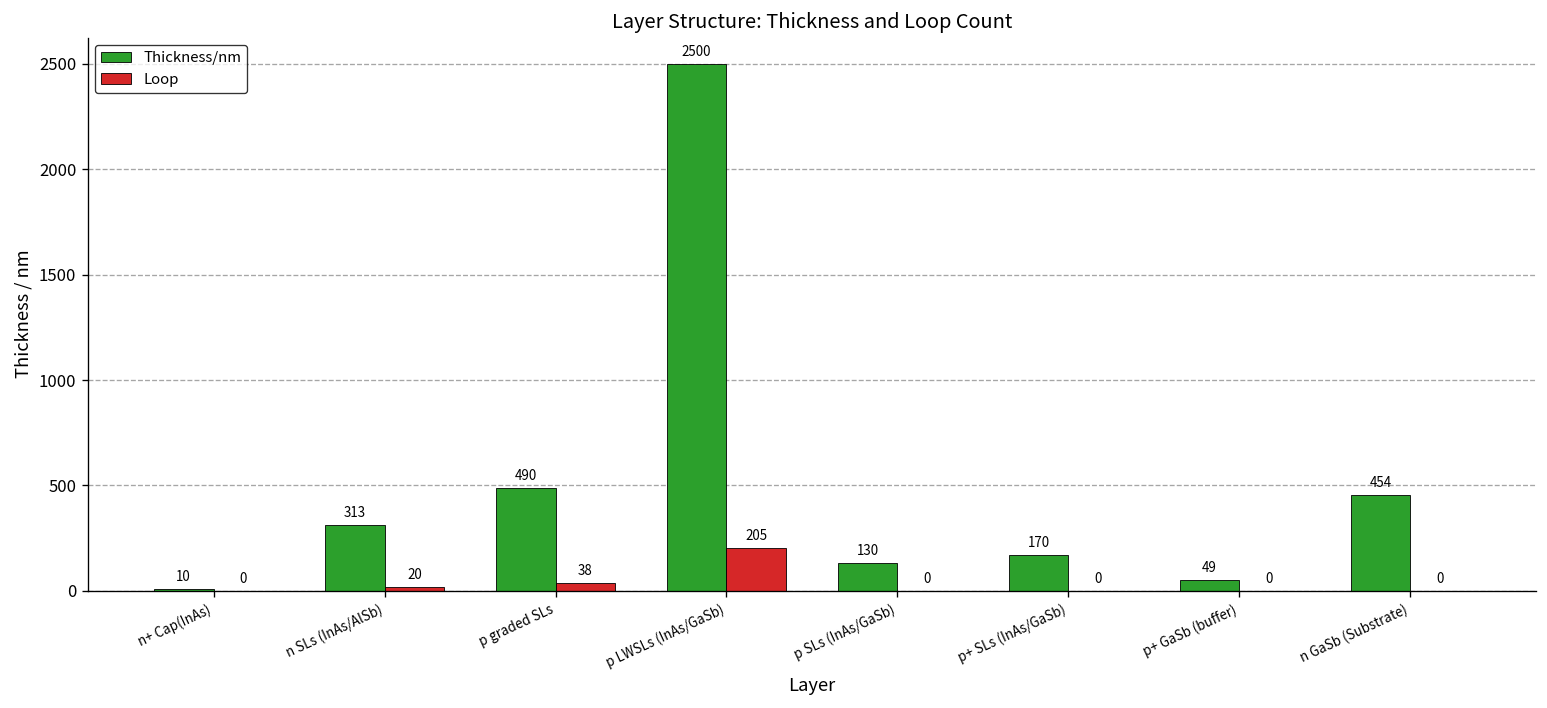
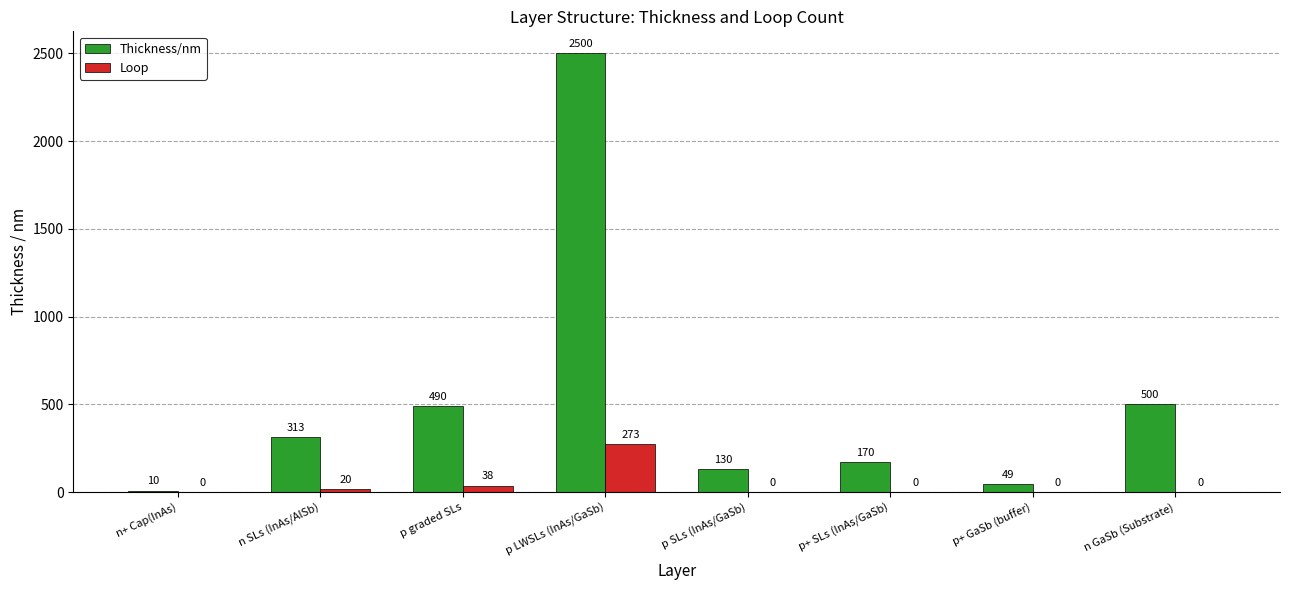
  {
    "Thickness/nm": {
      "n+ Cap(InAs)": 10,
      "n SLs (InAs/AlSb)": 313,
      "p graded SLs": 490,
      "p LWSLs (InAs/GaSb)": 2500,
      "p SLs (InAs/GaSb)": 130,
      "p+ SLs (InAs/GaSb)": 170,
      "p+ GaSb (buffer)": 49,
-     "n GaSb (Substrate)": 454
+     "n GaSb (Substrate)": 500
    },
    "Loop": {
      "n+ Cap(InAs)": 0,
      "n SLs (InAs/AlSb)": 20,
      "p graded SLs": 38,
-     "p LWSLs (InAs/GaSb)": 205,
+     "p LWSLs (InAs/GaSb)": 273,
      "p SLs (InAs/GaSb)": 0,
      "p+ SLs (InAs/GaSb)": 0,
      "p+ GaSb (buffer)": 0,
      "n GaSb (Substrate)": 0
    }
  }
